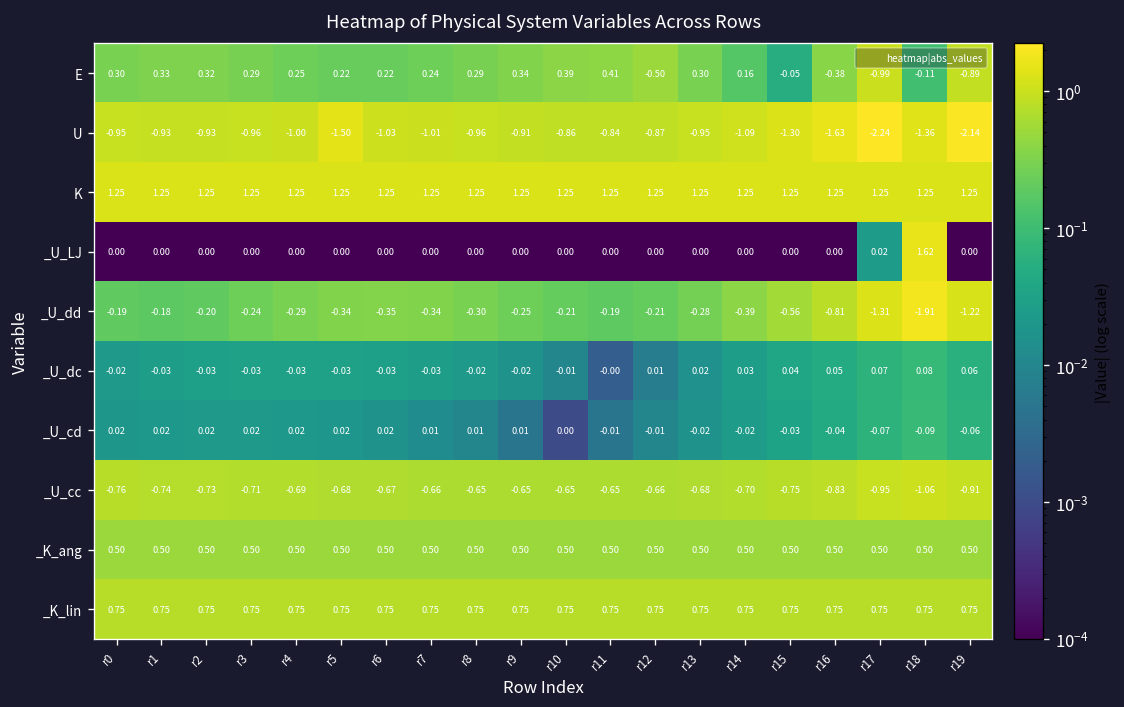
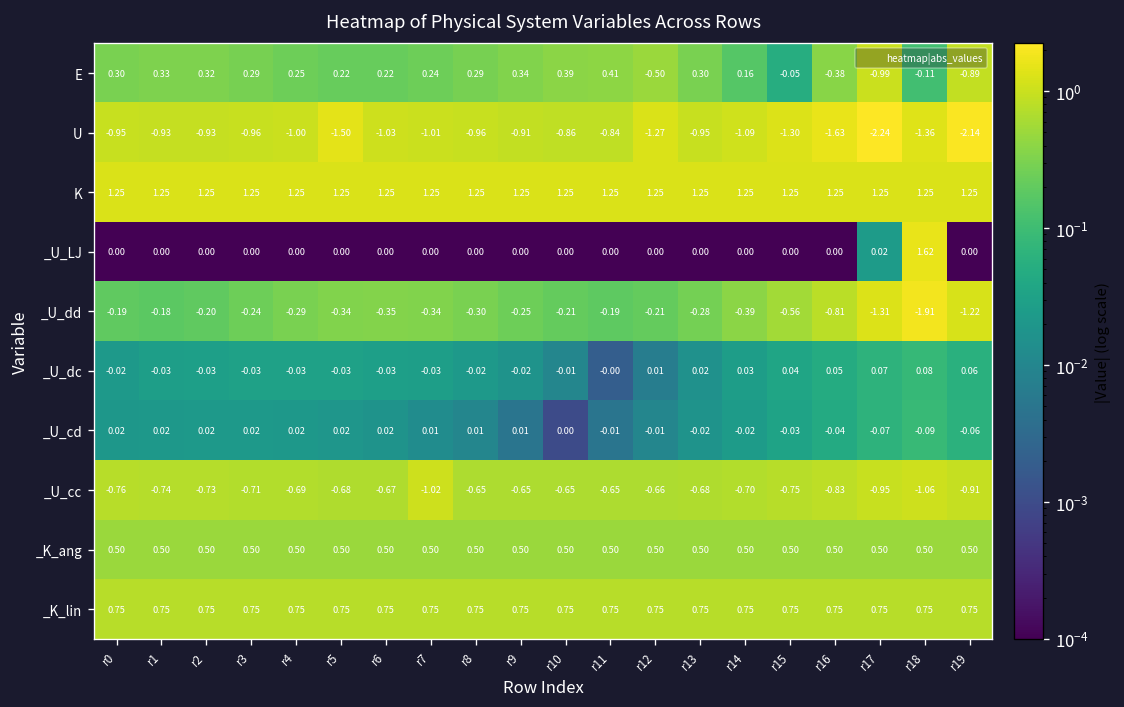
  {
    "E": {
      "r0": 0.30,
      "r1": 0.33,
      "r2": 0.32,
      "r3": 0.29,
      "r4": 0.25,
      "r5": 0.22,
      "r6": 0.22,
      "r7": 0.24,
      "r8": 0.29,
      "r9": 0.34,
      "r10": 0.39,
      "r11": 0.41,
      "r12": -0.50,
      "r13": 0.30,
      "r14": 0.16,
      "r15": -0.05,
      "r16": -0.38,
      "r17": -0.99,
      "r18": -0.11,
      "r19": -0.89
    },
    "U": {
      "r0": -0.95,
      "r1": -0.93,
      "r2": -0.93,
      "r3": -0.96,
      "r4": -1.00,
      "r5": -1.50,
      "r6": -1.03,
      "r7": -1.01,
      "r8": -0.96,
      "r9": -0.91,
      "r10": -0.86,
      "r11": -0.84,
-     "r12": -0.87,
+     "r12": -1.27,
      "r13": -0.95,
      "r14": -1.09,
      "r15": -1.30,
      "r16": -1.63,
      "r17": -2.24,
      "r18": -1.36,
      "r19": -2.14
    },
    "K": {
      "r0": 1.25,
      "r1": 1.25,
      "r2": 1.25,
      "r3": 1.25,
      "r4": 1.25,
      "r5": 1.25,
      "r6": 1.25,
      "r7": 1.25,
      "r8": 1.25,
      "r9": 1.25,
      "r10": 1.25,
      "r11": 1.25,
      "r12": 1.25,
      "r13": 1.25,
      "r14": 1.25,
      "r15": 1.25,
      "r16": 1.25,
      "r17": 1.25,
      "r18": 1.25,
      "r19": 1.25
    },
    "_U_LJ": {
      "r0": 0.00,
      "r1": 0.00,
      "r2": 0.00,
      "r3": 0.00,
      "r4": 0.00,
      "r5": 0.00,
      "r6": 0.00,
      "r7": 0.00,
      "r8": 0.00,
      "r9": 0.00,
      "r10": 0.00,
      "r11": 0.00,
      "r12": 0.00,
      "r13": 0.00,
      "r14": 0.00,
      "r15": 0.00,
      "r16": 0.00,
      "r17": 0.02,
      "r18": 1.62,
      "r19": 0.00
    },
    "_U_dd": {
      "r0": -0.19,
      "r1": -0.18,
      "r2": -0.20,
      "r3": -0.24,
      "r4": -0.29,
      "r5": -0.34,
      "r6": -0.35,
      "r7": -0.34,
      "r8": -0.30,
      "r9": -0.25,
      "r10": -0.21,
      "r11": -0.19,
      "r12": -0.21,
      "r13": -0.28,
      "r14": -0.39,
      "r15": -0.56,
      "r16": -0.81,
      "r17": -1.31,
      "r18": -1.91,
      "r19": -1.22
    },
    "_U_dc": {
      "r0": -0.02,
      "r1": -0.03,
      "r2": -0.03,
      "r3": -0.03,
      "r4": -0.03,
      "r5": -0.03,
      "r6": -0.03,
      "r7": -0.03,
      "r8": -0.02,
      "r9": -0.02,
      "r10": -0.01,
      "r11": -0.00,
      "r12": 0.01,
      "r13": 0.02,
      "r14": 0.03,
      "r15": 0.04,
      "r16": 0.05,
      "r17": 0.07,
      "r18": 0.08,
      "r19": 0.06
    },
    "_U_cd": {
      "r0": 0.02,
      "r1": 0.02,
      "r2": 0.02,
      "r3": 0.02,
      "r4": 0.02,
      "r5": 0.02,
      "r6": 0.02,
      "r7": 0.01,
      "r8": 0.01,
      "r9": 0.01,
      "r10": 0.00,
      "r11": -0.01,
      "r12": -0.01,
      "r13": -0.02,
      "r14": -0.02,
      "r15": -0.03,
      "r16": -0.04,
      "r17": -0.07,
      "r18": -0.09,
      "r19": -0.06
    },
    "_U_cc": {
      "r0": -0.76,
      "r1": -0.74,
      "r2": -0.73,
      "r3": -0.71,
      "r4": -0.69,
      "r5": -0.68,
      "r6": -0.67,
-     "r7": -0.66,
+     "r7": -1.02,
      "r8": -0.65,
      "r9": -0.65,
      "r10": -0.65,
      "r11": -0.65,
      "r12": -0.66,
      "r13": -0.68,
      "r14": -0.70,
      "r15": -0.75,
      "r16": -0.83,
      "r17": -0.95,
      "r18": -1.06,
      "r19": -0.91
    },
    "_K_ang": {
      "r0": 0.50,
      "r1": 0.50,
      "r2": 0.50,
      "r3": 0.50,
      "r4": 0.50,
      "r5": 0.50,
      "r6": 0.50,
      "r7": 0.50,
      "r8": 0.50,
      "r9": 0.50,
      "r10": 0.50,
      "r11": 0.50,
      "r12": 0.50,
      "r13": 0.50,
      "r14": 0.50,
      "r15": 0.50,
      "r16": 0.50,
      "r17": 0.50,
      "r18": 0.50,
      "r19": 0.50
    },
    "_K_lin": {
      "r0": 0.75,
      "r1": 0.75,
      "r2": 0.75,
      "r3": 0.75,
      "r4": 0.75,
      "r5": 0.75,
      "r6": 0.75,
      "r7": 0.75,
      "r8": 0.75,
      "r9": 0.75,
      "r10": 0.75,
      "r11": 0.75,
      "r12": 0.75,
      "r13": 0.75,
      "r14": 0.75,
      "r15": 0.75,
      "r16": 0.75,
      "r17": 0.75,
      "r18": 0.75,
      "r19": 0.75
    }
  }
